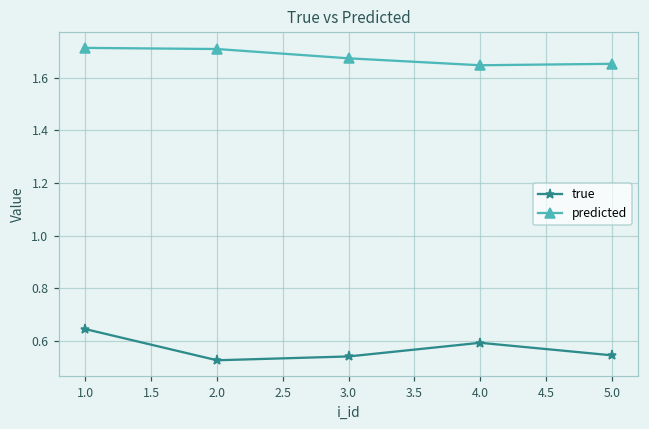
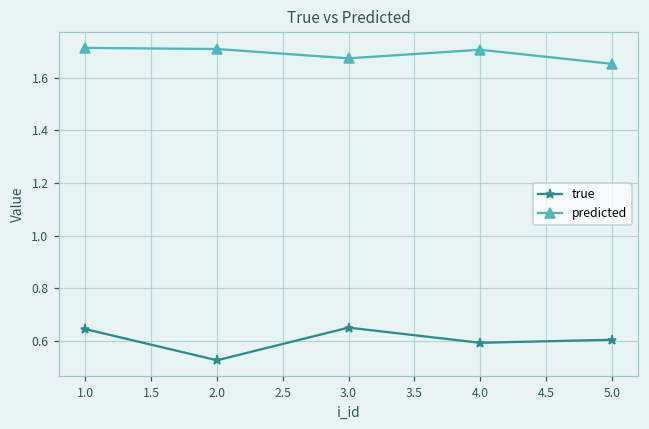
  {
    "true": {
      "1.0": 0.65,
      "2.0": 0.53,
-     "3.0": 0.54,
+     "3.0": 0.65,
      "4.0": 0.59,
-     "5.0": 0.55
+     "5.0": 0.60
    },
    "predicted": {
      "1.0": 1.71,
      "2.0": 1.71,
      "3.0": 1.67,
-     "4.0": 1.65,
+     "4.0": 1.71,
      "5.0": 1.65
    }
  }
